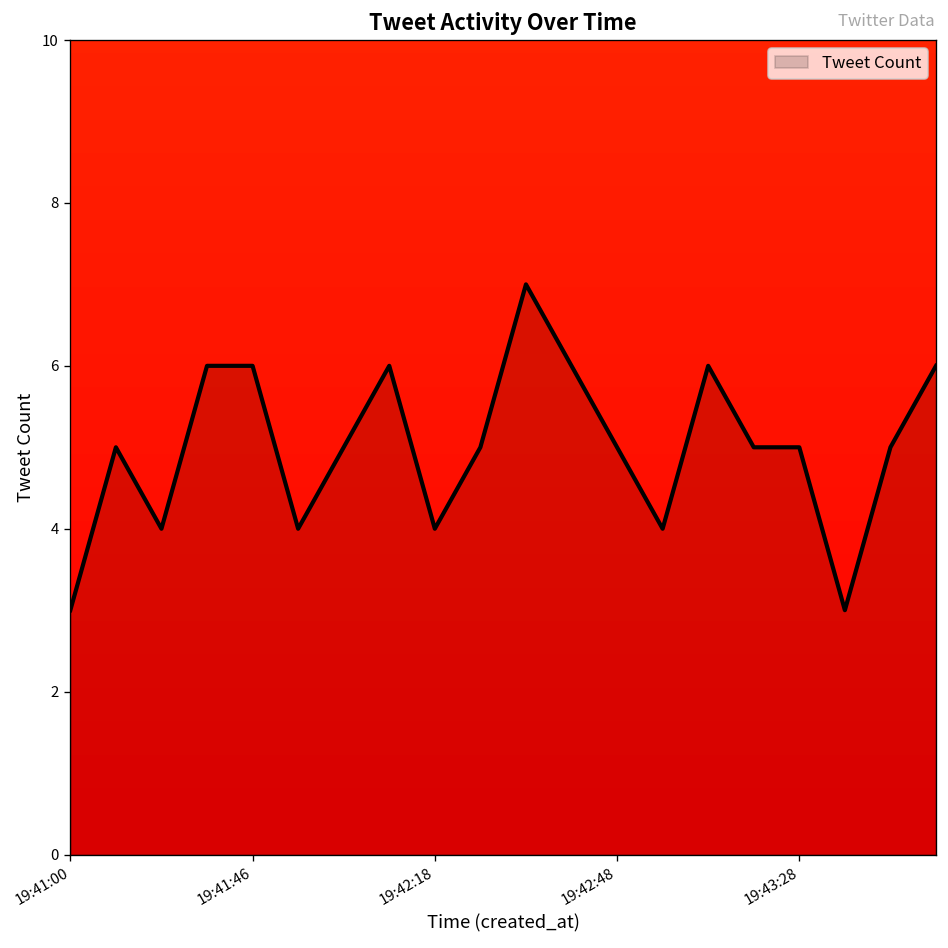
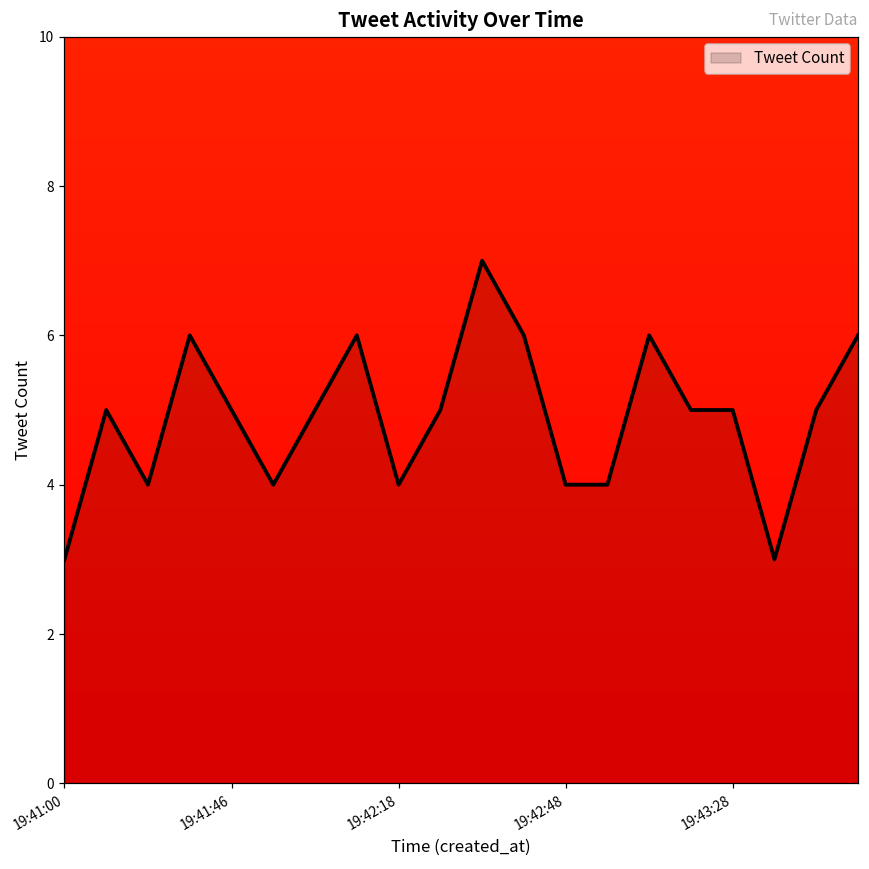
  {
    "19:41:00": 3,
-   "19:41:46": 6,
+   "19:41:46": 5,
    "19:42:18": 4,
-   "19:42:48": 5,
+   "19:42:48": 4,
    "19:43:28": 5
  }
